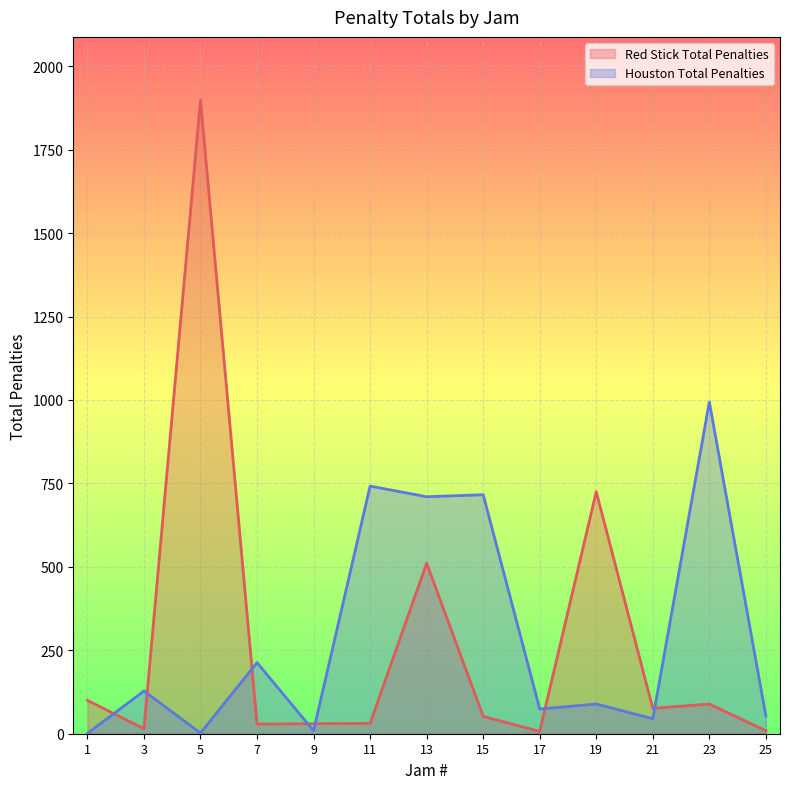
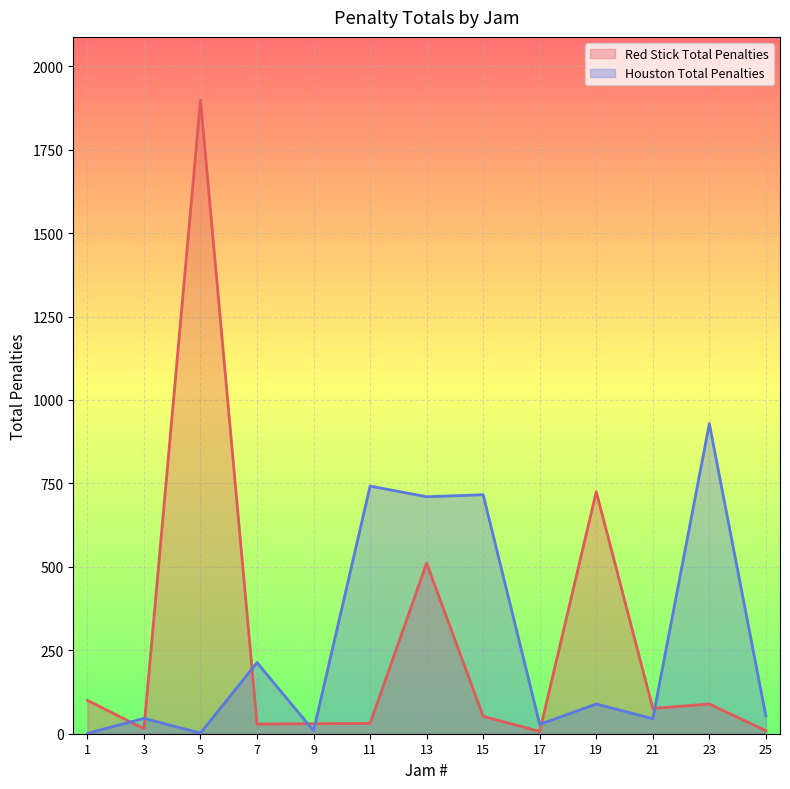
  {
    "Red Stick Total Penalties": {
      "1": 100,
      "3": 20,
      "5": 1900,
      "7": 30,
      "9": 30,
      "11": 30,
      "13": 510,
      "15": 50,
      "17": 10,
      "19": 730,
      "21": 80,
      "23": 90,
      "25": 10
    },
    "Houston Total Penalties": {
      "1": 0,
-     "3": 130,
+     "3": 50,
      "5": 0,
      "7": 210,
      "9": 10,
      "11": 740,
      "13": 710,
      "15": 720,
-     "17": 70,
+     "17": 30,
      "19": 90,
      "21": 50,
-     "23": 990,
+     "23": 930,
      "25": 50
    }
  }
